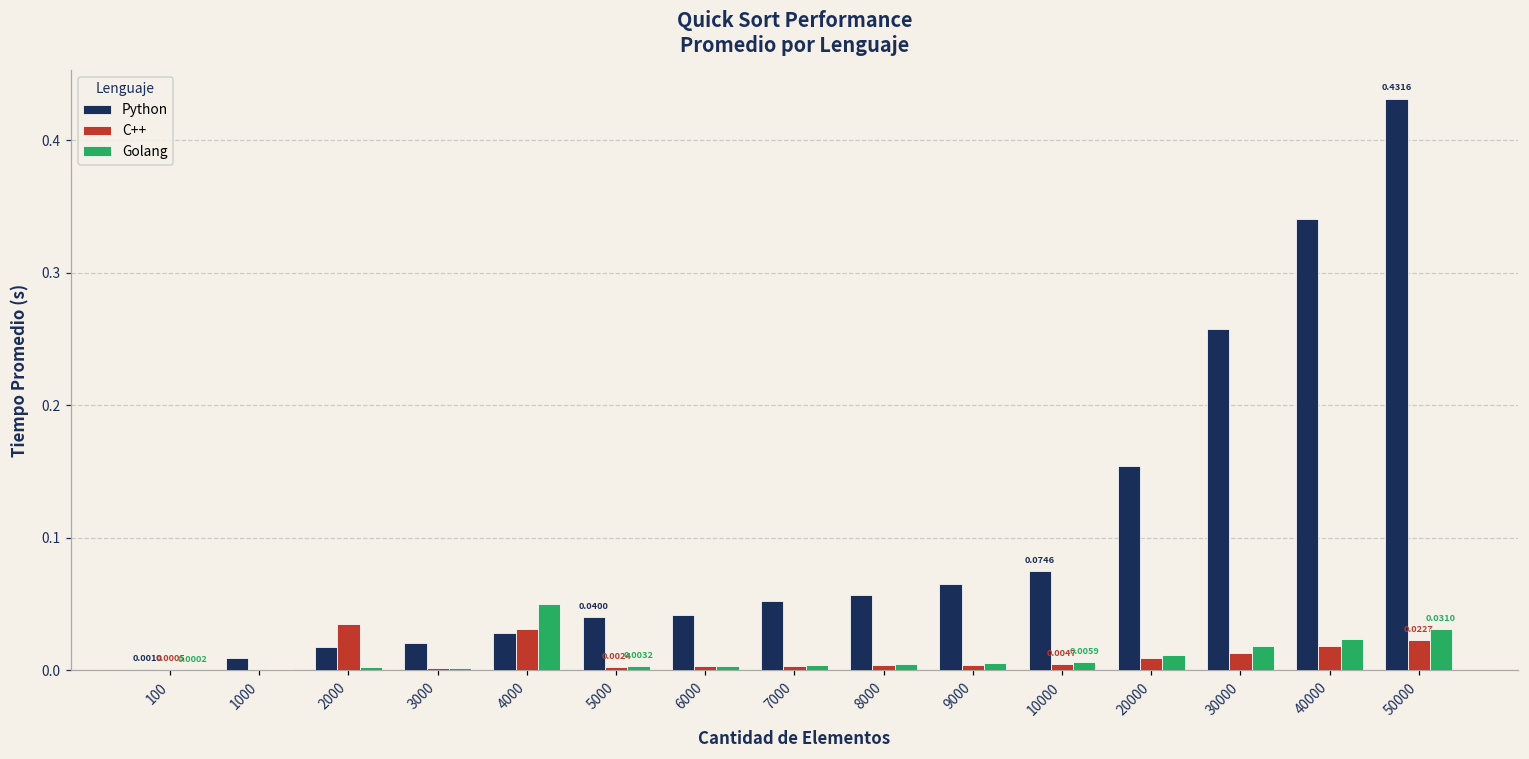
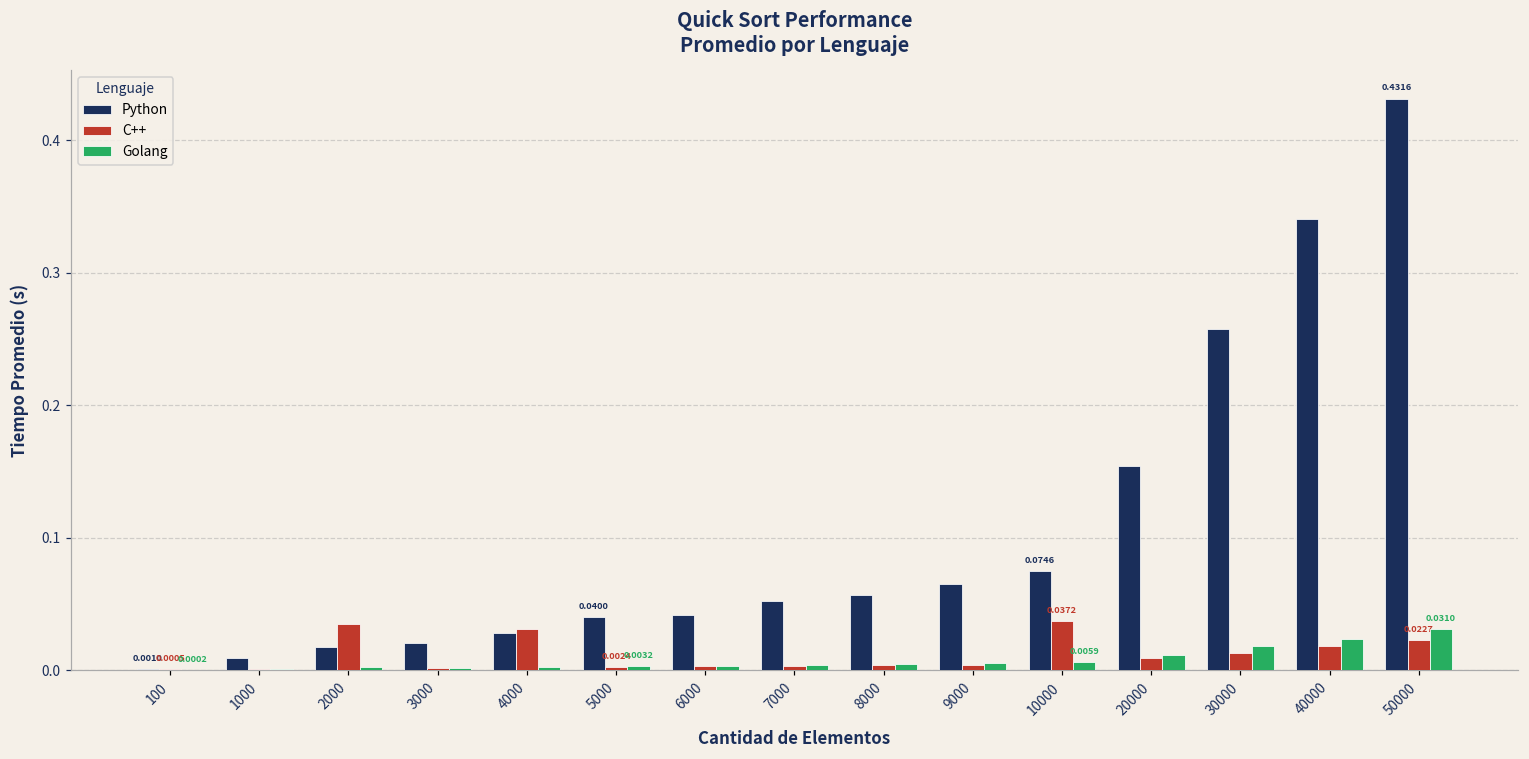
  {
    "Python": {
      "5000": 0.0400,
      "10000": 0.0746,
      "50000": 0.4316
    },
    "C++": {
-     "10000": 0.0047,
+     "10000": 0.0372,
      "50000": 0.0227
    },
    "Golang": {
      "2000": 0.002,
-     "4000": 0.050,
+     "4000": 0.002,
      "6000": 0.003,
      "7000": 0.004,
      "8000": 0.005,
      "9000": 0.005,
      "20000": 0.012,
      "30000": 0.018,
      "40000": 0.023
    }
  }
